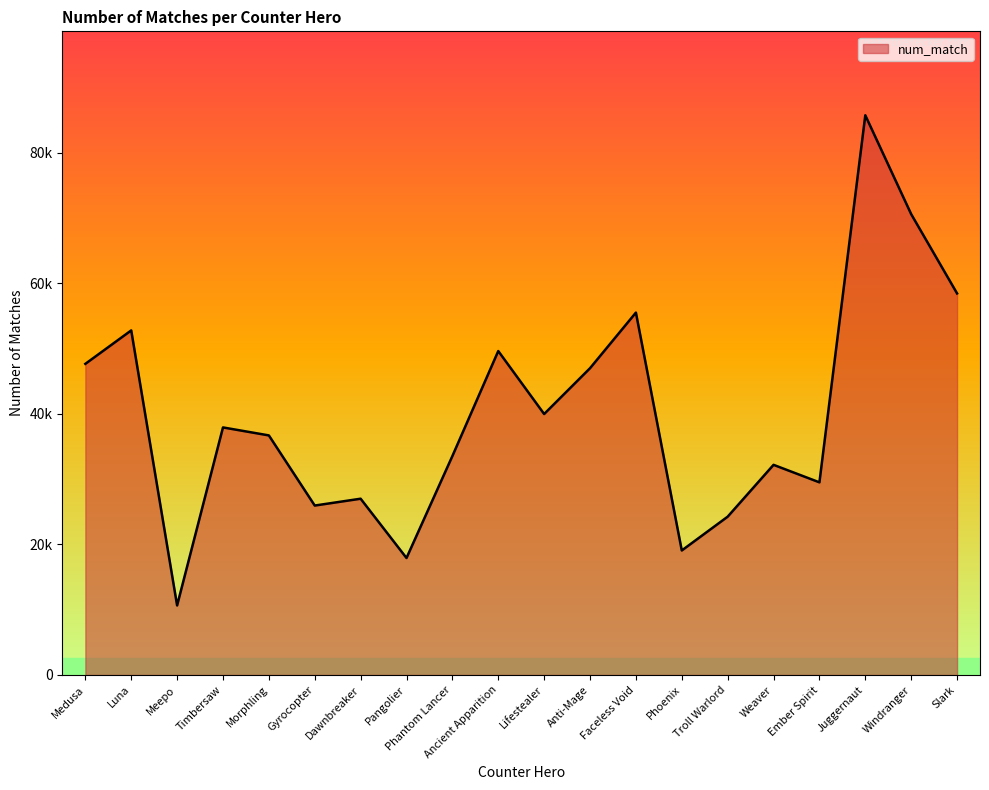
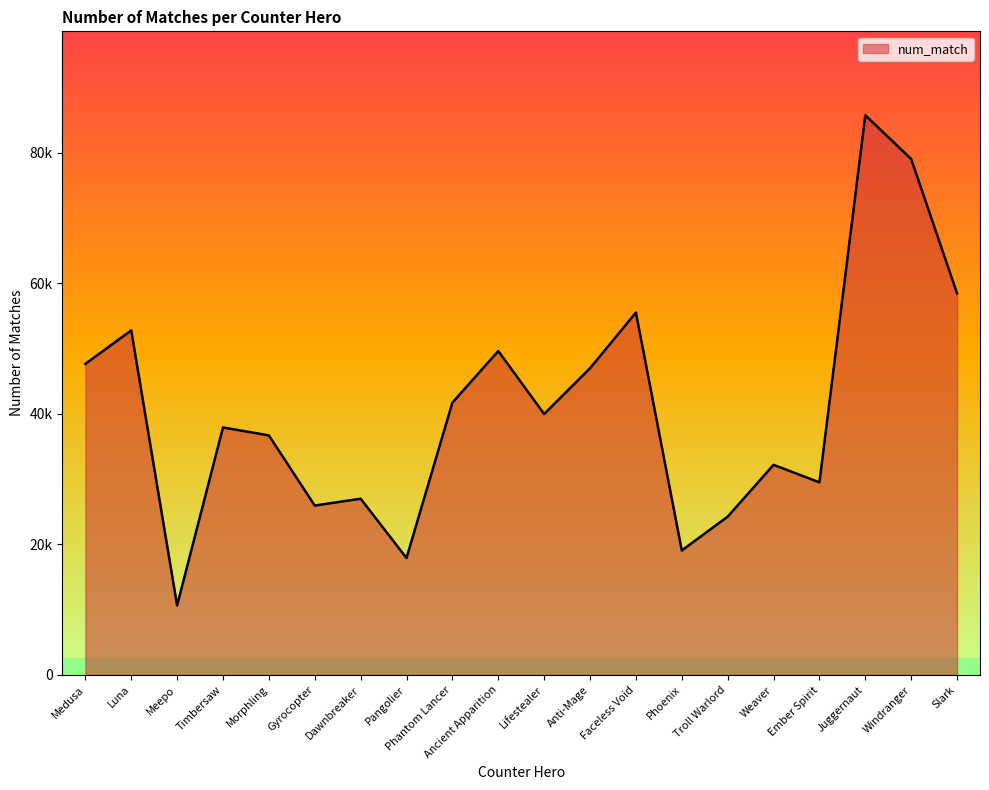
  {
    "Medusa": 48000,
    "Luna": 53000,
    "Meepo": 11000,
    "Timbersaw": 38000,
    "Morphling": 37000,
    "Gyrocopter": 26000,
    "Dawnbreaker": 27000,
    "Pangolier": 18000,
-   "Phantom Lancer": 34000,
+   "Phantom Lancer": 42000,
    "Ancient Apparition": 50000,
    "Lifestealer": 40000,
    "Anti-Mage": 47000,
    "Faceless Void": 56000,
    "Phoenix": 19000,
    "Troll Warlord": 24000,
    "Weaver": 32000,
    "Ember Spirit": 30000,
    "Juggernaut": 86000,
-   "Windranger": 71000,
+   "Windranger": 79000,
    "Slark": 58000
  }
